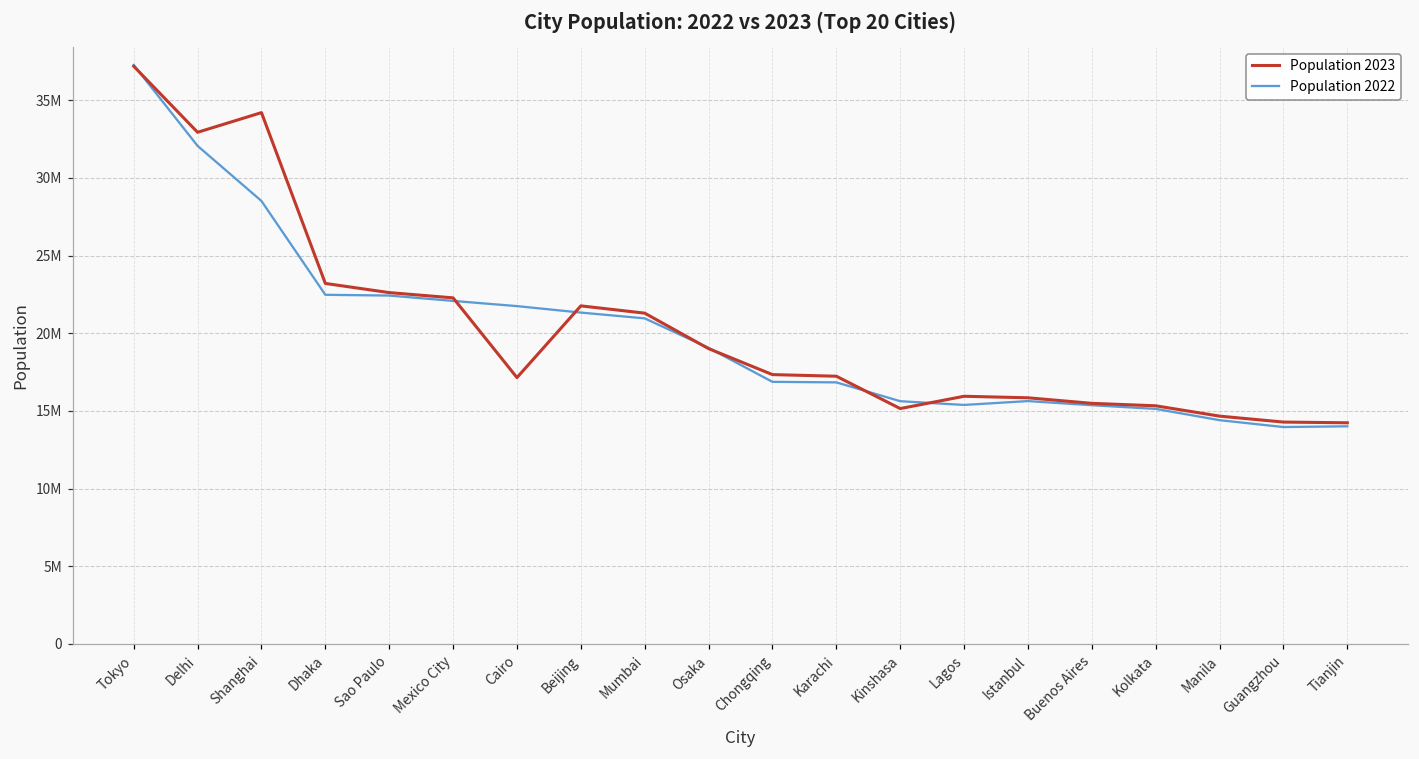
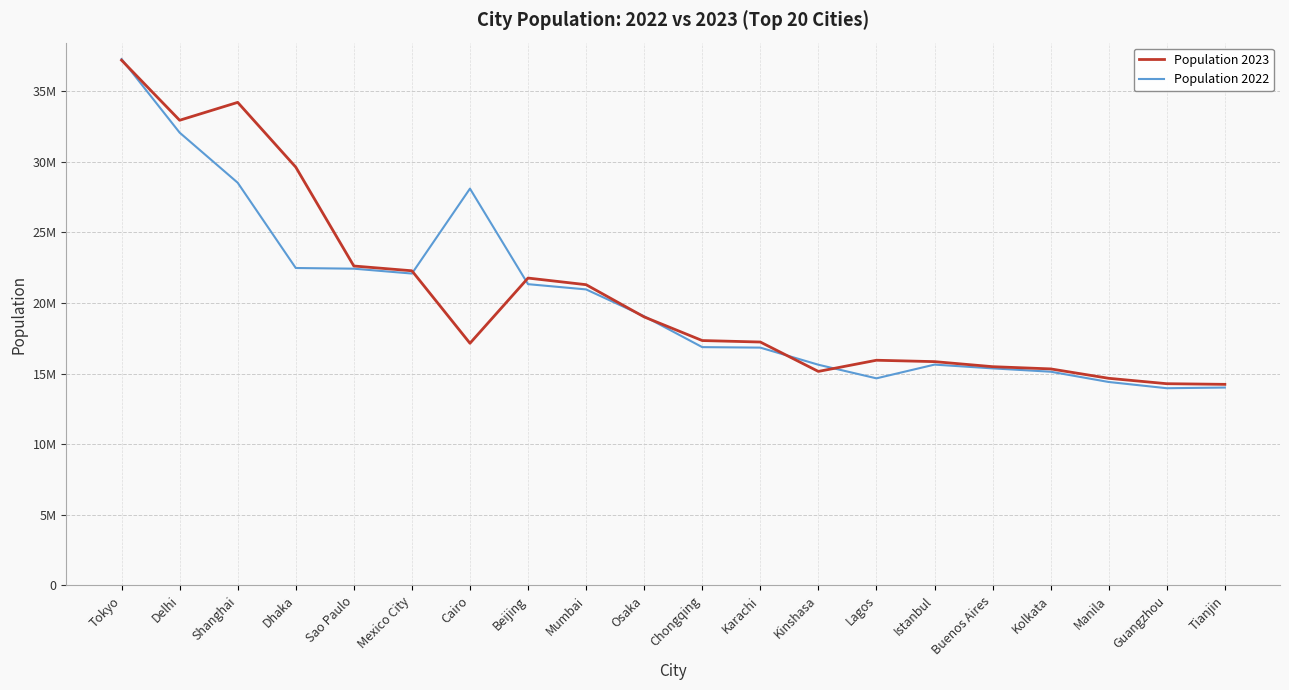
  {
    "Population 2023": {
      "Delhi": 32900000,
      "Shanghai": 34200000,
-     "Dhaka": 23200000,
+     "Dhaka": 29600000,
      "Sao Paulo": 22600000,
      "Mexico City": 22300000,
      "Cairo": 17100000,
      "Beijing": 21800000,
      "Mumbai": 21300000,
      "Chongqing": 17300000,
      "Karachi": 17200000,
      "Kinshasa": 15200000,
      "Lagos": 15900000,
      "Istanbul": 15800000,
      "Kolkata": 15300000,
      "Manila": 14700000,
      "Guangzhou": 14300000,
      "Tianjin": 14200000
    },
    "Population 2022": {
      "Delhi": 32100000,
      "Shanghai": 28500000,
      "Dhaka": 22500000,
      "Sao Paulo": 22400000,
      "Mexico City": 22100000,
-     "Cairo": 21800000,
+     "Cairo": 28100000,
      "Beijing": 21300000,
      "Mumbai": 21000000,
      "Chongqing": 16900000,
      "Karachi": 16800000,
      "Kinshasa": 15600000,
-     "Lagos": 15400000,
+     "Lagos": 14700000,
      "Istanbul": 15600000,
      "Kolkata": 15100000,
      "Manila": 14400000,
      "Guangzhou": 14000000,
      "Tianjin": 14000000
    }
  }
